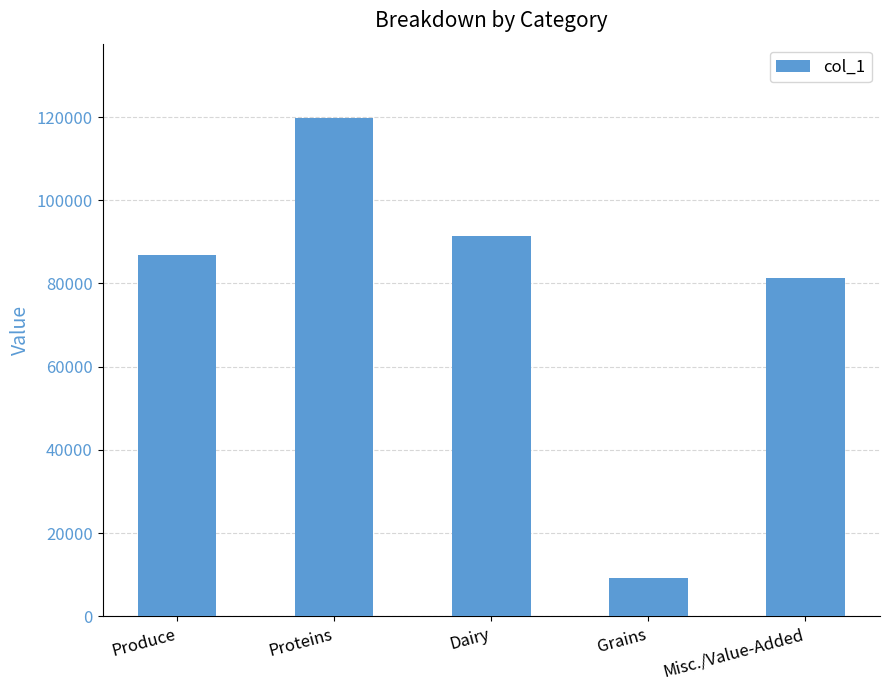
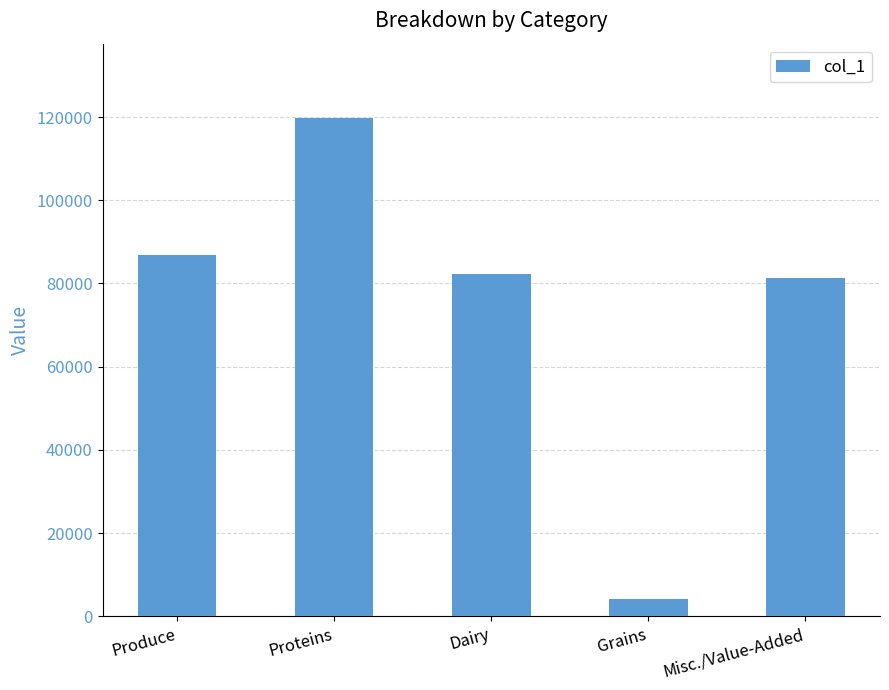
  {
    "Produce": 87000,
    "Proteins": 120000,
-   "Dairy": 91000,
-   "Grains": 9000,
+   "Dairy": 82000,
+   "Grains": 4000,
    "Misc./Value-Added": 81000
  }
